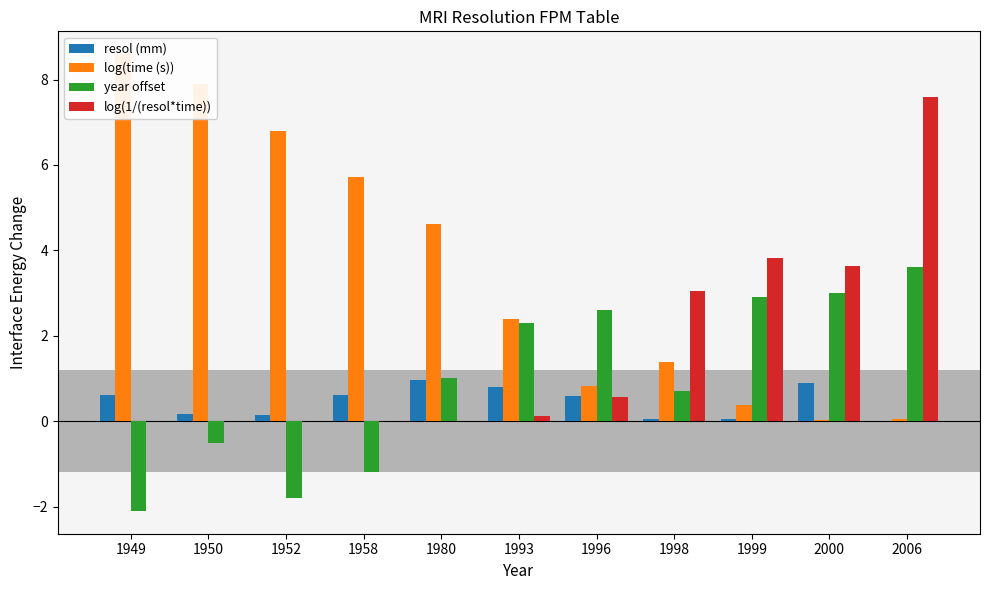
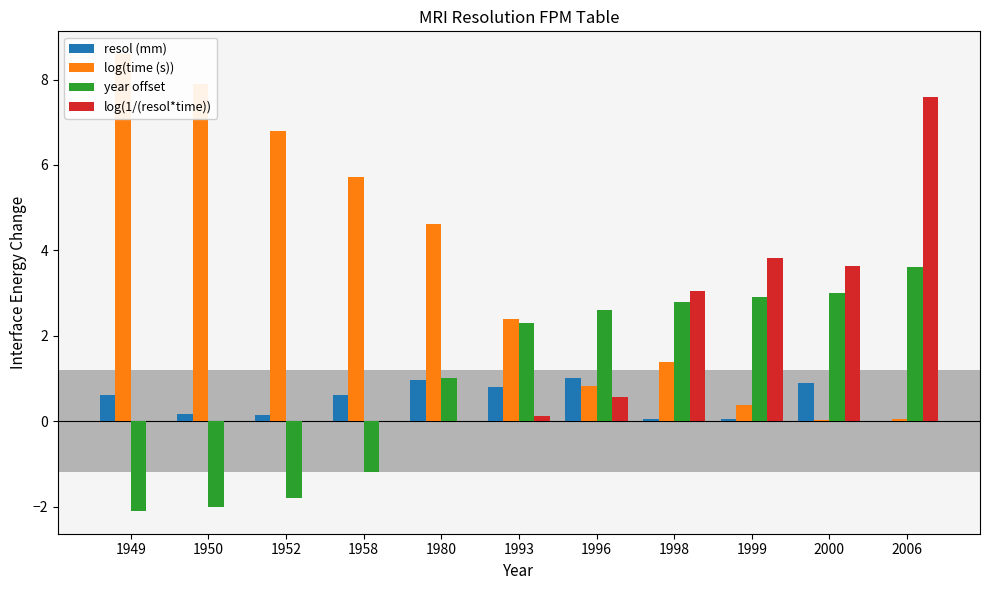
  {
    "resol (mm)": {
      "1949": 0.6,
      "1950": 0.2,
      "1952": 0.2,
      "1958": 0.6,
      "1980": 1.0,
      "1993": 0.8,
-     "1996": 0.6,
+     "1996": 1.0,
      "2000": 0.9
    },
    "log(time (s))": {
      "1952": 6.8,
      "1958": 5.7,
      "1980": 4.6,
      "1993": 2.4,
      "1996": 0.8,
      "1998": 1.4,
      "1999": 0.4
    },
    "year offset": {
      "1949": -2.1,
-     "1950": -0.5,
+     "1950": -2.0,
      "1952": -1.8,
      "1958": -1.2,
      "1980": 1.0,
      "1993": 2.3,
      "1996": 2.6,
-     "1998": 0.7,
+     "1998": 2.8,
      "1999": 2.9,
      "2000": 3.0,
      "2006": 3.6
    },
    "log(1/(resol*time))": {
      "1993": 0.1,
      "1996": 0.6,
      "1998": 3.0,
      "1999": 3.8,
      "2000": 3.6,
      "2006": 7.6
    }
  }
